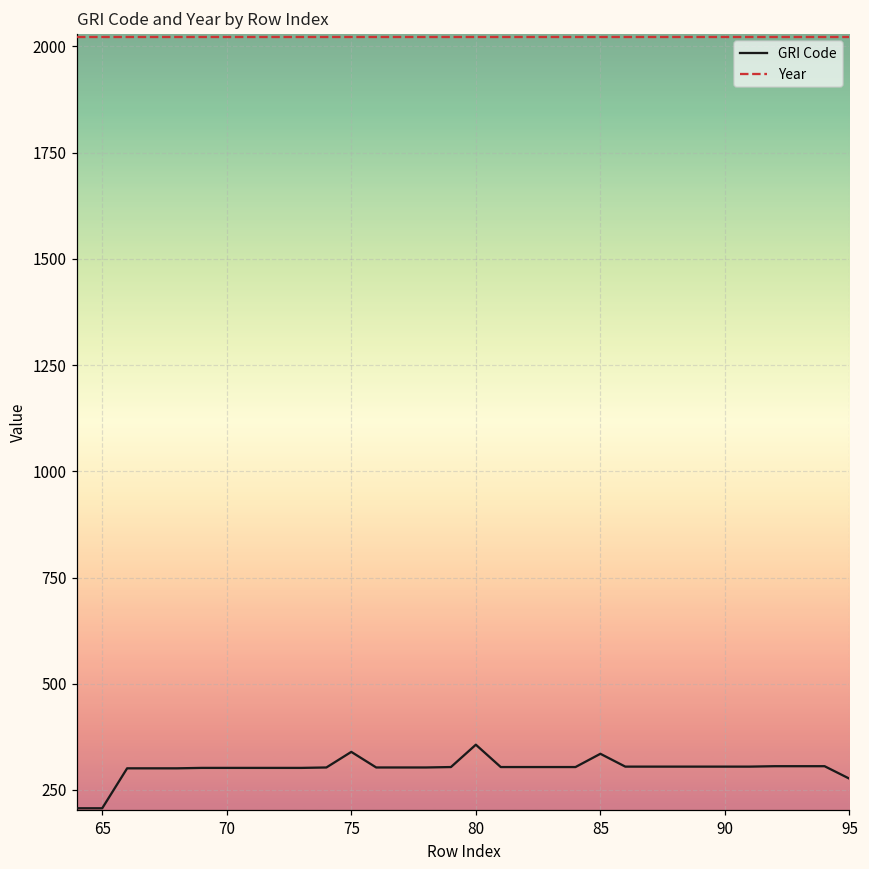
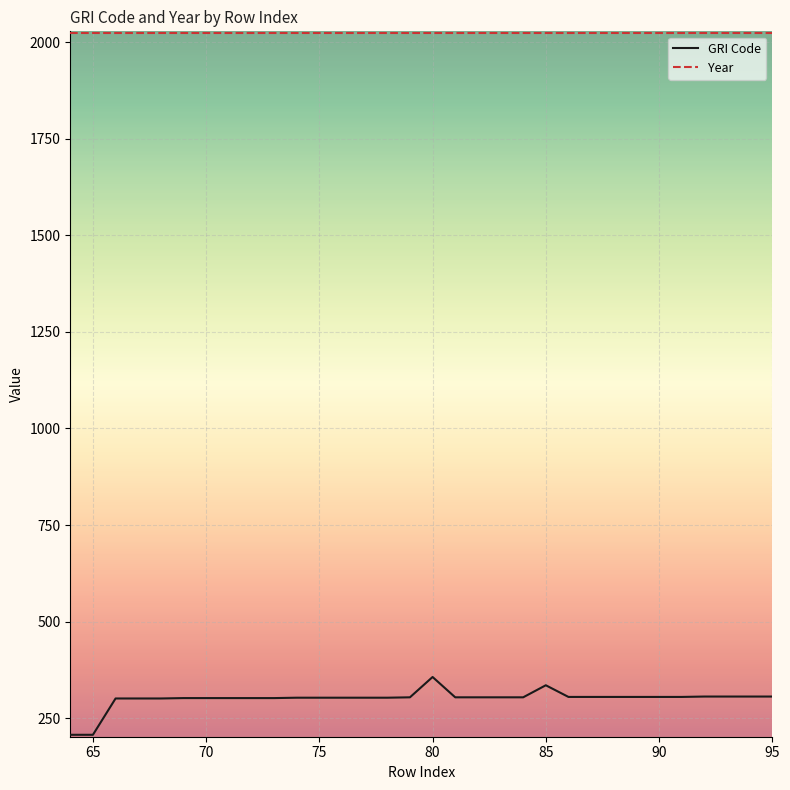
  {
    "GRI Code": {
      "65": 210,
      "70": 300,
-     "75": 340,
+     "75": 300,
      "80": 360,
      "85": 340,
      "90": 310,
-     "95": 280
+     "95": 310
    },
    "Year": {
      "65": 2020,
      "70": 2020,
      "75": 2020,
      "80": 2020,
      "85": 2020,
      "90": 2020,
      "95": 2020
    }
  }
